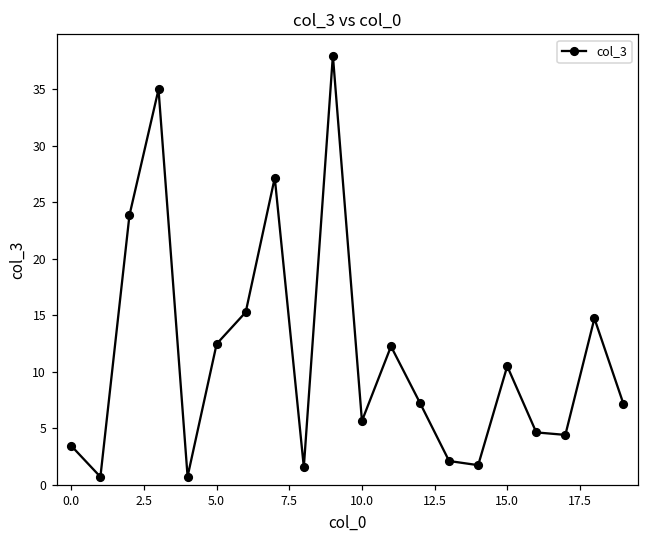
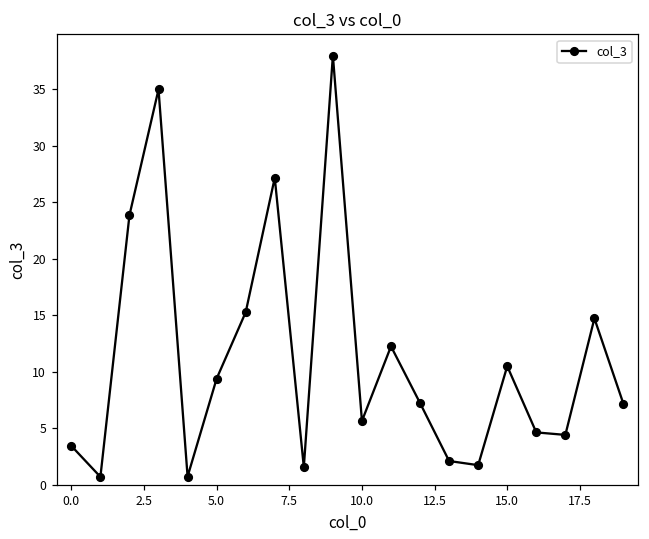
  {
    "0.0": 3.4,
-   "5.0": 12.5,
+   "5.0": 9.4,
    "10.0": 5.6,
    "15.0": 10.5
  }
